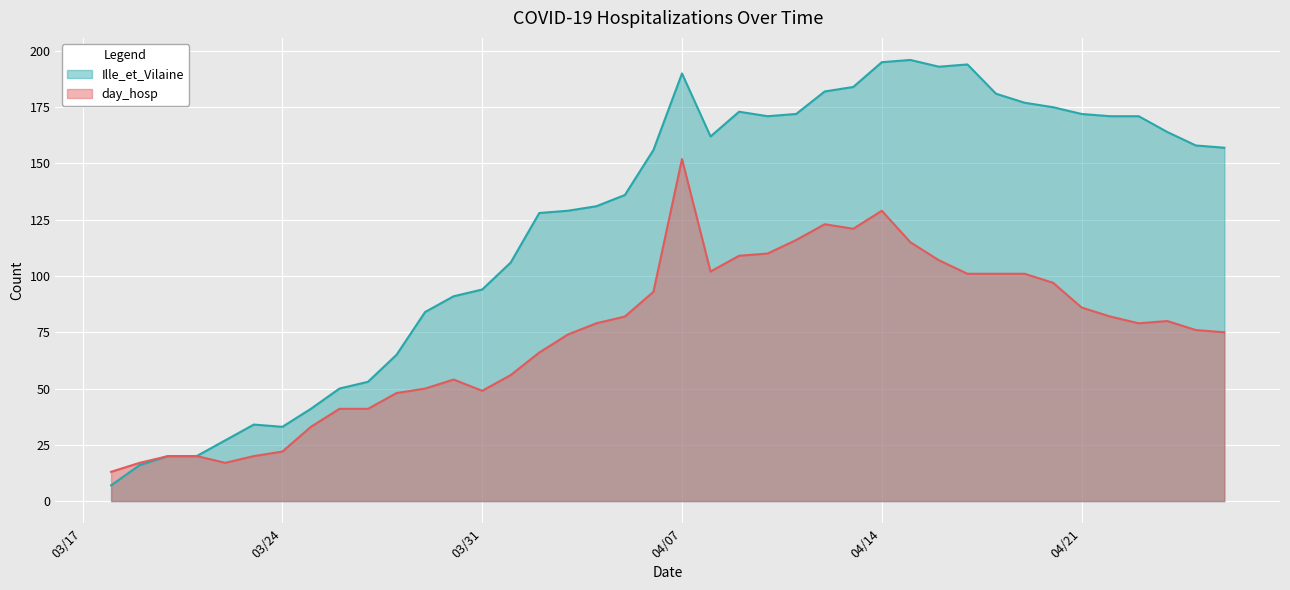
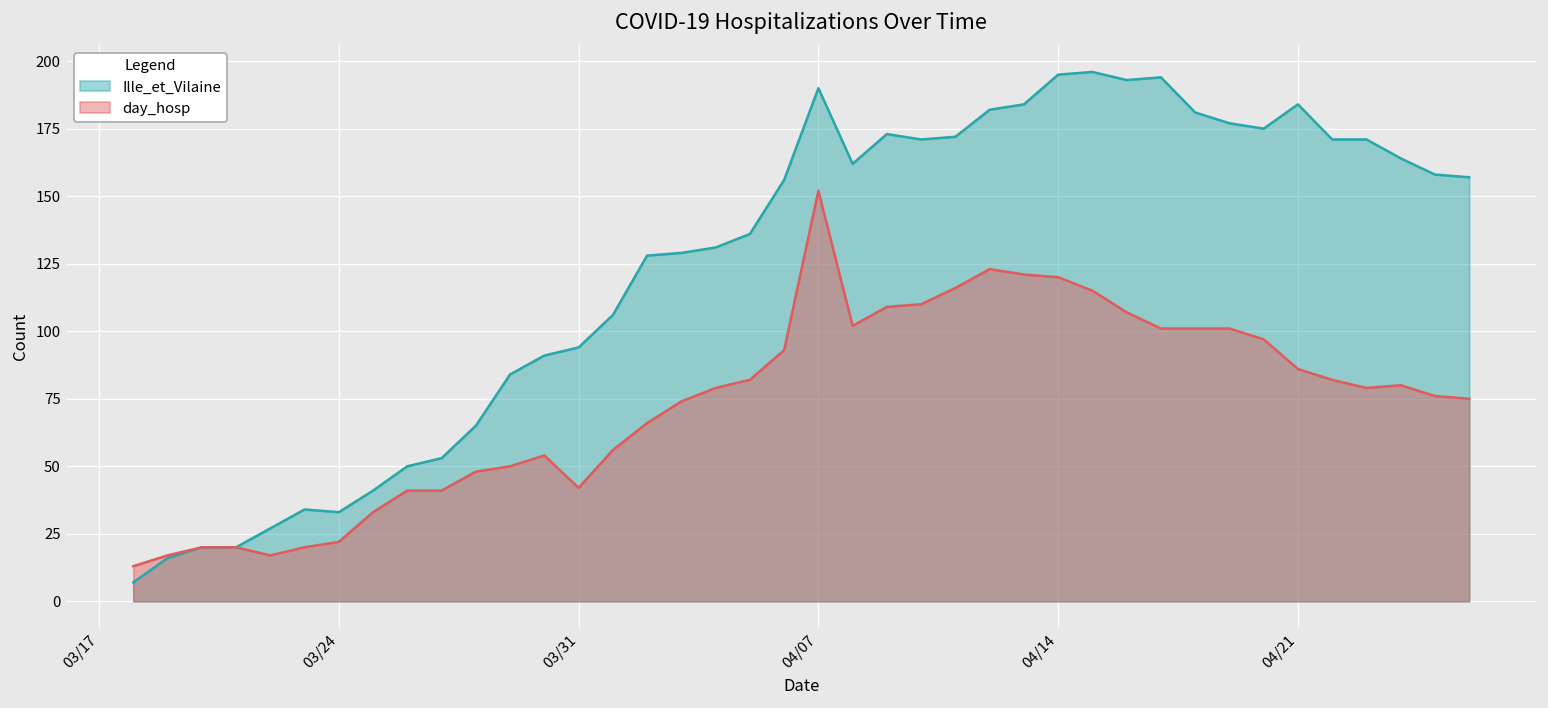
  {
    "Ille_et_Vilaine": {
      "03/24": 33,
      "03/31": 94,
      "04/07": 190,
      "04/14": 195,
-     "04/21": 172
+     "04/21": 184
    },
    "day_hosp": {
      "03/24": 22,
-     "03/31": 49,
+     "03/31": 42,
      "04/07": 152,
-     "04/14": 129,
+     "04/14": 120,
      "04/21": 86
    }
  }
